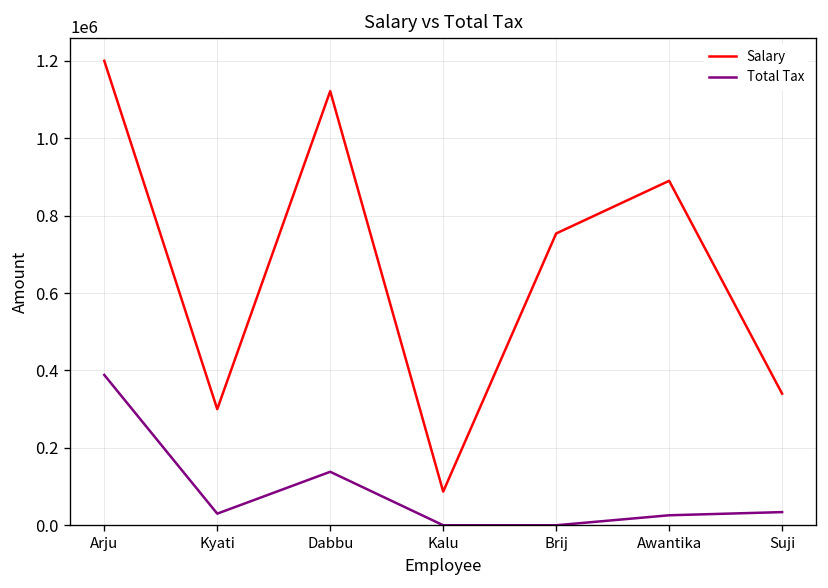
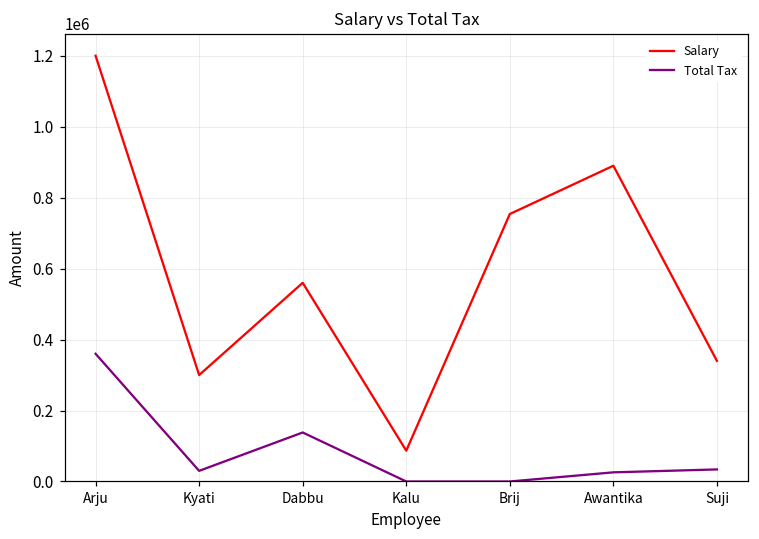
  {
    "Salary": {
      "Arju": 1200000,
      "Kyati": 300000,
-     "Dabbu": 1120000,
+     "Dabbu": 560000,
      "Kalu": 90000,
      "Brij": 750000,
      "Awantika": 890000,
      "Suji": 340000
    },
    "Total Tax": {
-     "Arju": 390000,
+     "Arju": 360000,
      "Kyati": 30000,
      "Dabbu": 140000,
      "Kalu": 0,
      "Brij": 0,
      "Awantika": 30000,
      "Suji": 30000
    }
  }
